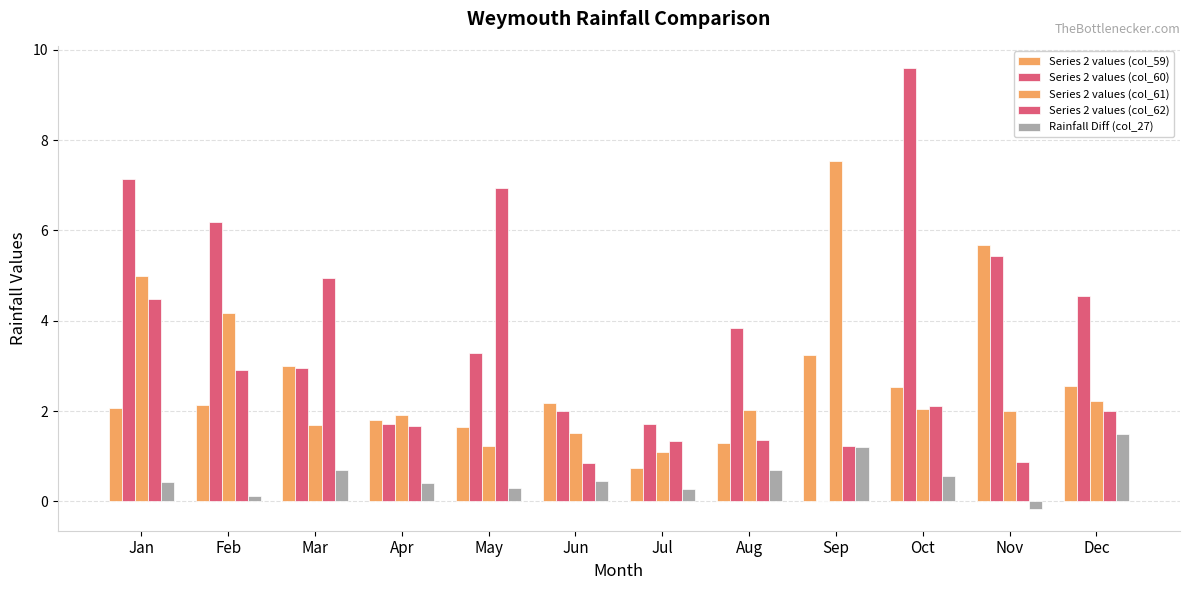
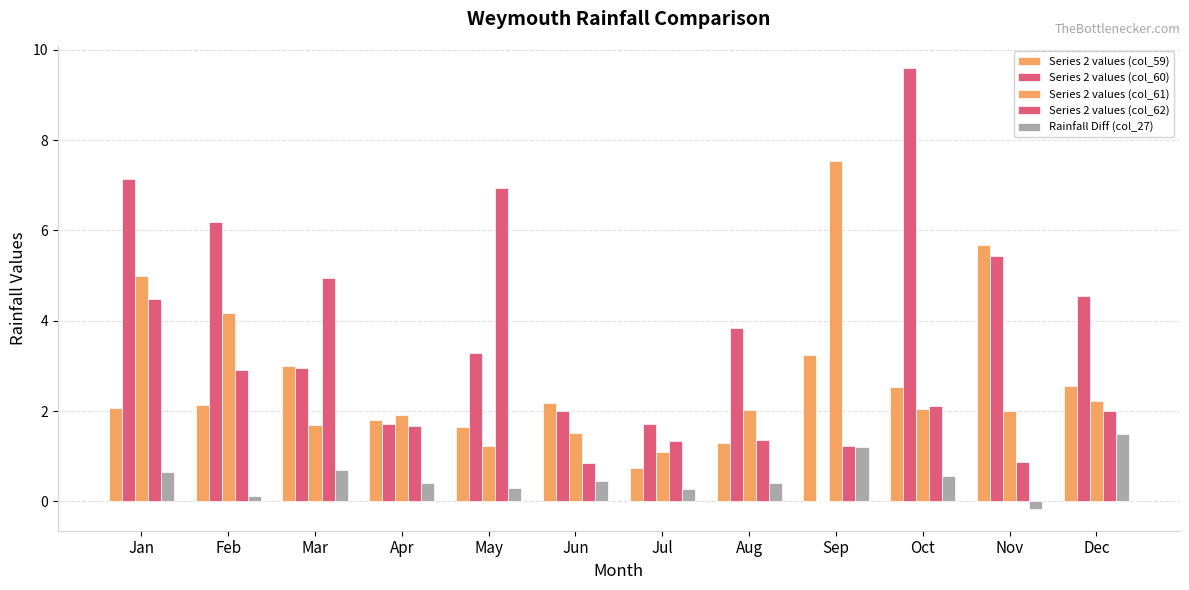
  {
    "Rainfall Diff (col_27)": {
-     "Jan": 0.4,
+     "Jan": 0.7,
      "Feb": 0.1,
      "Mar": 0.7,
      "Apr": 0.4,
      "May": 0.3,
      "Jun": 0.5,
      "Jul": 0.3,
-     "Aug": 0.7,
+     "Aug": 0.4,
      "Sep": 1.2,
      "Oct": 0.6,
      "Nov": -0.2,
      "Dec": 1.5
    }
  }
